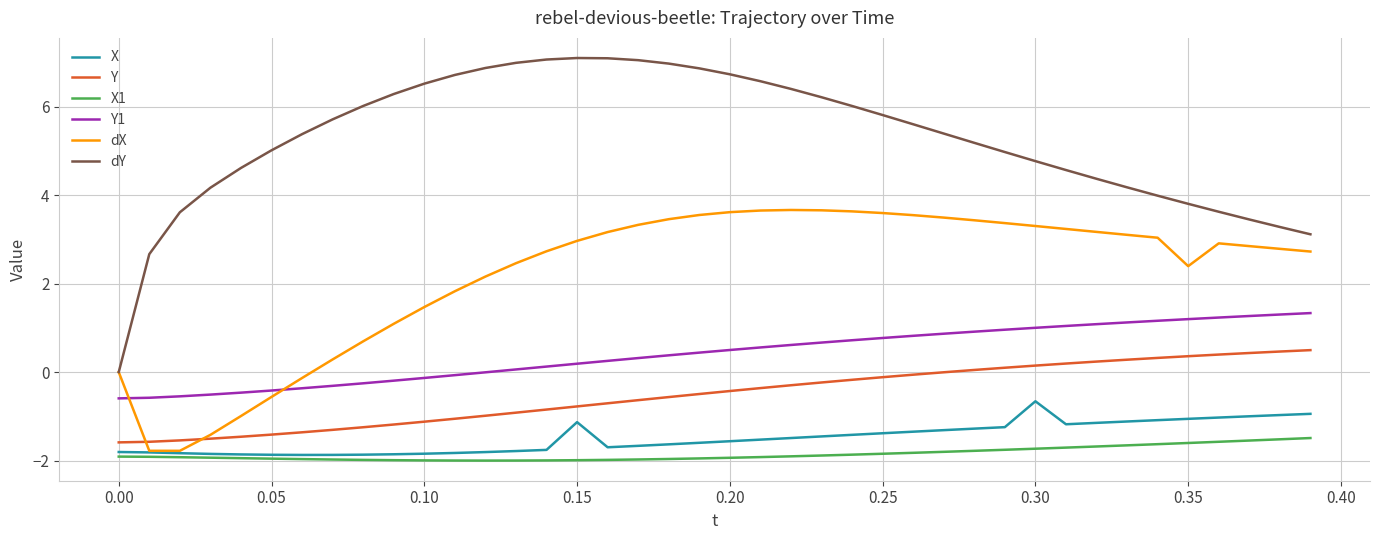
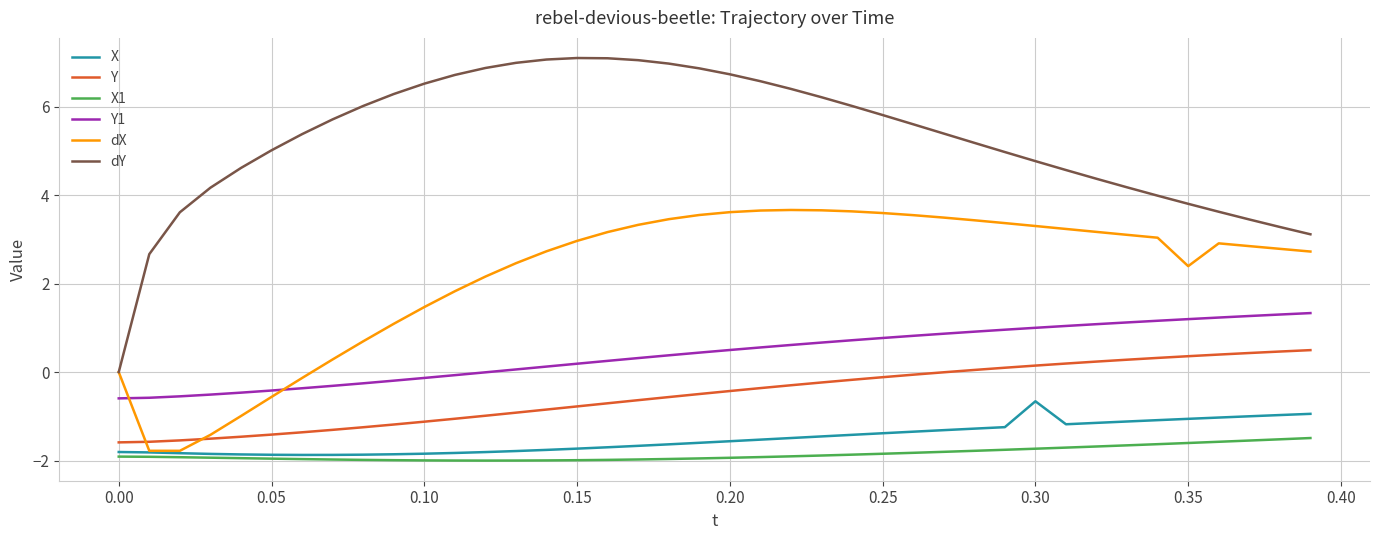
  {
    "X": {
      "0.00": -1.8,
      "0.05": -1.9,
      "0.10": -1.8,
-     "0.15": -1.1,
+     "0.15": -1.7,
      "0.20": -1.6,
      "0.25": -1.4,
      "0.30": -0.7,
      "0.35": -1.1
    },
    "Y": {
      "0.00": -1.6,
      "0.05": -1.4,
      "0.10": -1.1,
      "0.15": -0.8,
      "0.20": -0.4,
      "0.25": -0.1,
      "0.30": 0.1,
      "0.35": 0.4
    },
    "X1": {
      "0.00": -1.9,
      "0.05": -2.0,
      "0.10": -2.0,
      "0.15": -2.0,
      "0.20": -1.9,
      "0.25": -1.8,
      "0.30": -1.7,
      "0.35": -1.6
    },
    "Y1": {
      "0.00": -0.6,
      "0.05": -0.4,
      "0.10": -0.1,
      "0.15": 0.2,
      "0.20": 0.5,
      "0.25": 0.8,
      "0.30": 1.0,
      "0.35": 1.2
    },
    "dX": {
      "0.05": -0.6,
      "0.10": 1.5,
      "0.15": 3.0,
      "0.20": 3.6,
      "0.25": 3.6,
      "0.30": 3.3,
      "0.35": 2.4
    },
    "dY": {
      "0.05": 5.0,
      "0.10": 6.5,
      "0.15": 7.1,
      "0.20": 6.7,
      "0.25": 5.8,
      "0.30": 4.8,
      "0.35": 3.8
    }
  }
